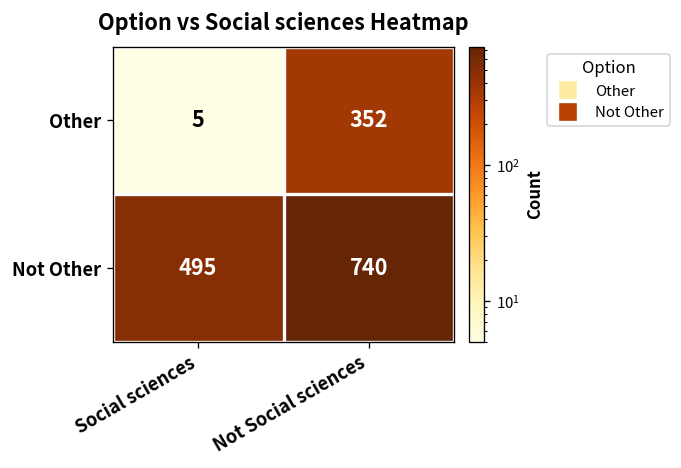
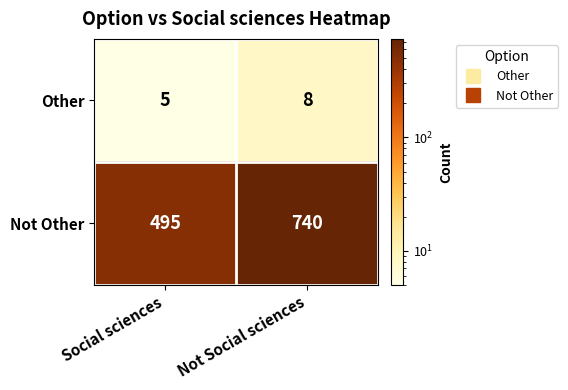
  {
    "Other": {
      "Social sciences": 5,
-     "Not Social sciences": 352
+     "Not Social sciences": 8
    },
    "Not Other": {
      "Social sciences": 495,
      "Not Social sciences": 740
    }
  }
